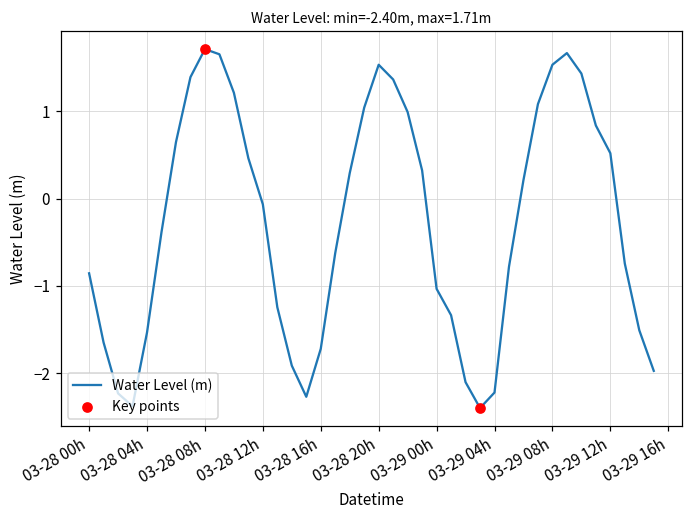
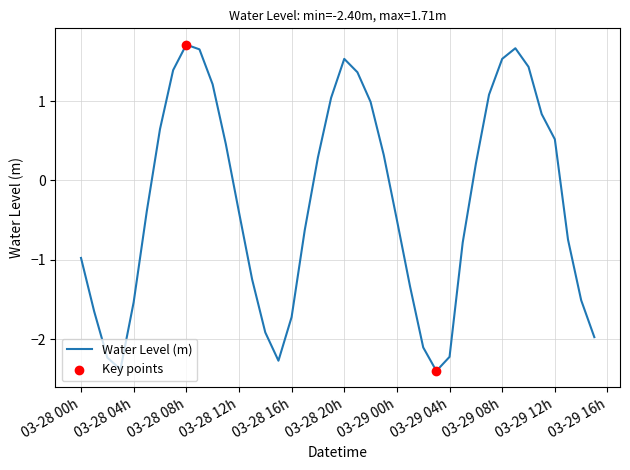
  {
    "Water Level (m)": {
-     "03-28 00h": -0.9,
+     "03-28 00h": -1.0,
      "03-28 04h": -1.5,
-     "03-28 12h": -0.1,
+     "03-28 12h": -0.4,
      "03-28 16h": -1.7,
      "03-28 20h": 1.5,
-     "03-29 00h": -1.0,
+     "03-29 00h": -0.5,
      "03-29 04h": -2.2,
      "03-29 08h": 1.5,
      "03-29 12h": 0.5
    }
  }
